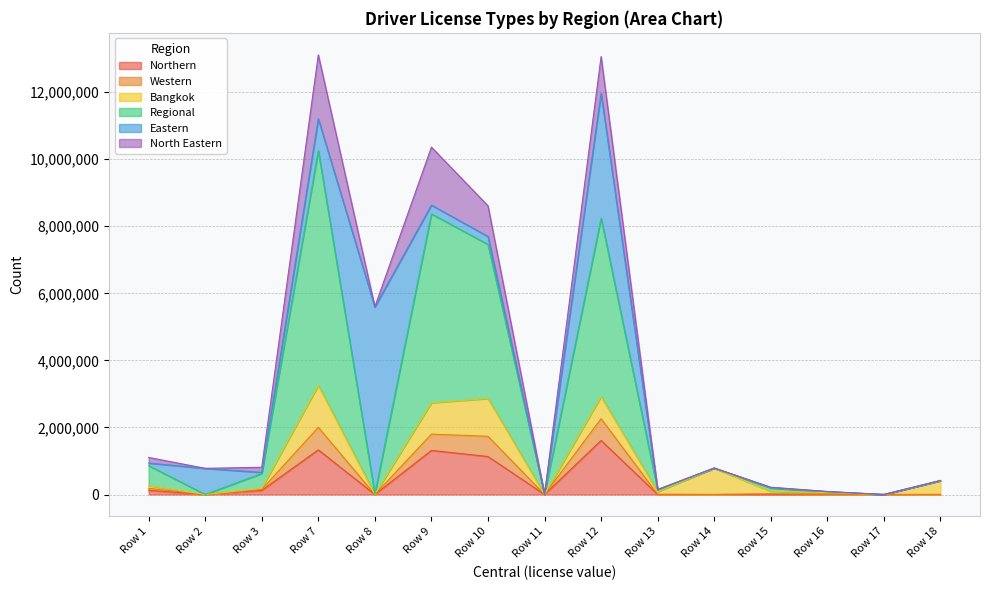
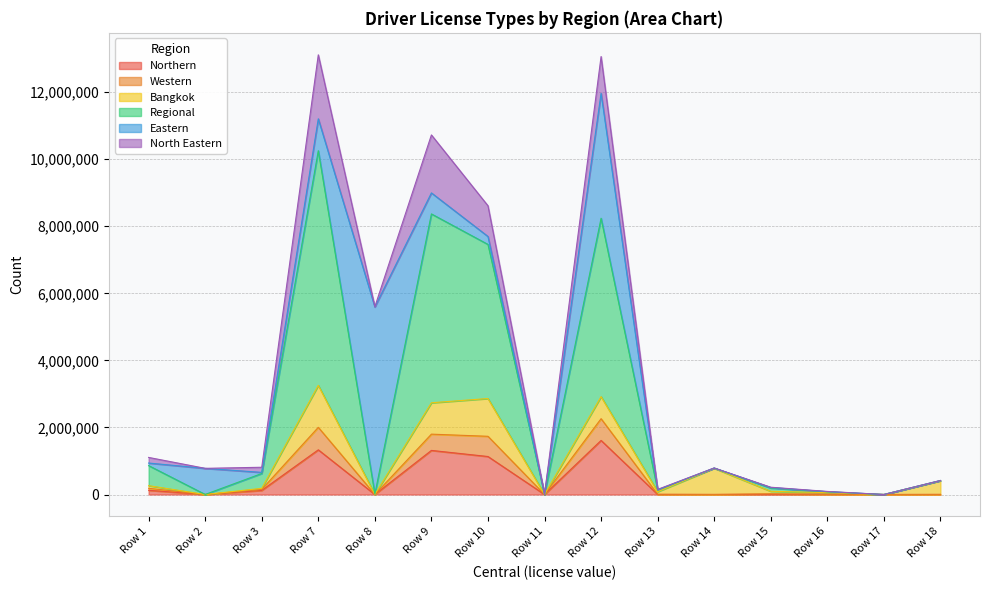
  {
    "Bangkok": {
      "Row 1": "100,000",
      "Row 7": "1,300,000",
      "Row 9": "900,000",
      "Row 10": "1,100,000",
      "Row 12": "700,000"
    },
    "Regional": {
      "Row 1": "600,000",
      "Row 7": "7,000,000",
      "Row 9": "5,600,000",
      "Row 10": "4,600,000",
      "Row 12": "5,300,000"
    },
    "Eastern": {
      "Row 1": "100,000",
      "Row 7": "1,000,000",
-     "Row 9": "300,000",
+     "Row 9": "600,000",
      "Row 10": "200,000",
      "Row 12": "3,700,000"
    },
    "North Eastern": {
      "Row 1": "200,000",
      "Row 3": "200,000",
      "Row 7": "1,900,000",
      "Row 9": "1,700,000",
      "Row 10": "900,000",
      "Row 12": "1,100,000"
    }
  }
